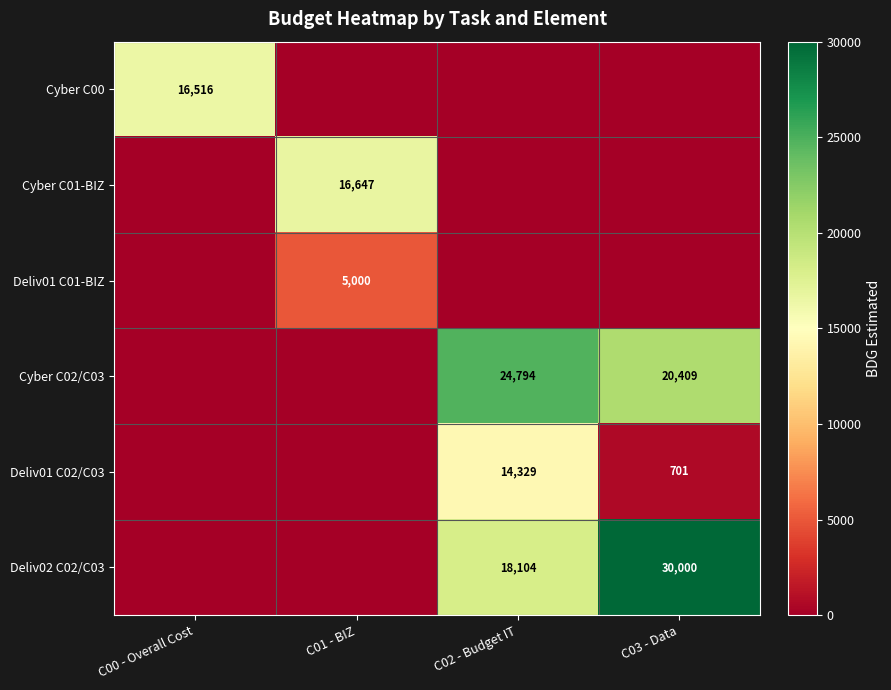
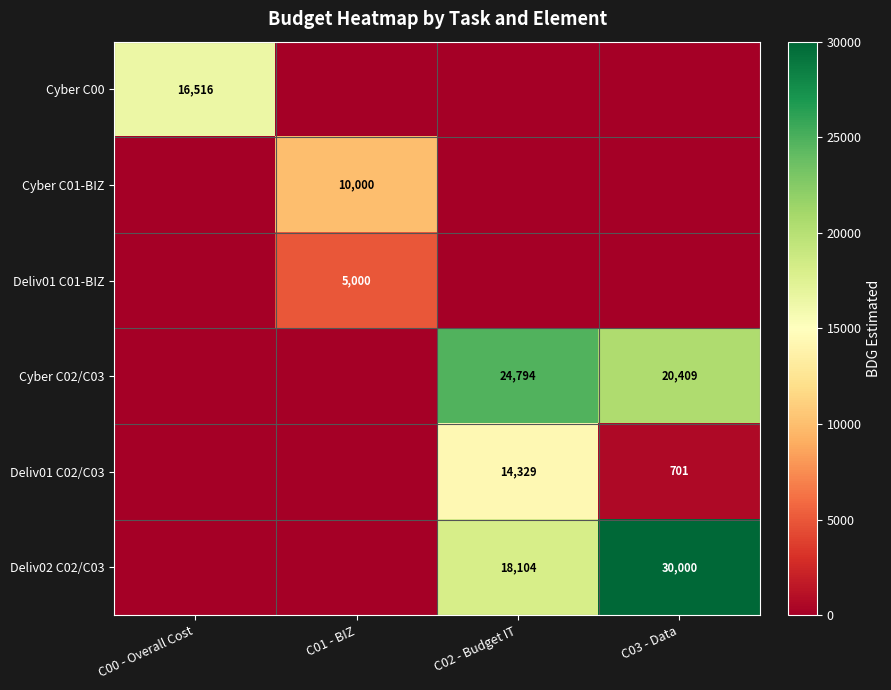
  {
    "Cyber C00": {
      "C00 - Overall Cost": "16,516"
    },
    "Cyber C01-BIZ": {
-     "C01 - BIZ": "16,647"
+     "C01 - BIZ": "10,000"
    },
    "Deliv01 C01-BIZ": {
      "C01 - BIZ": "5,000"
    },
    "Cyber C02/C03": {
      "C02 - Budget IT": "24,794",
      "C03 - Data": "20,409"
    },
    "Deliv01 C02/C03": {
      "C02 - Budget IT": "14,329",
      "C03 - Data": "701"
    },
    "Deliv02 C02/C03": {
      "C02 - Budget IT": "18,104",
      "C03 - Data": "30,000"
    }
  }
